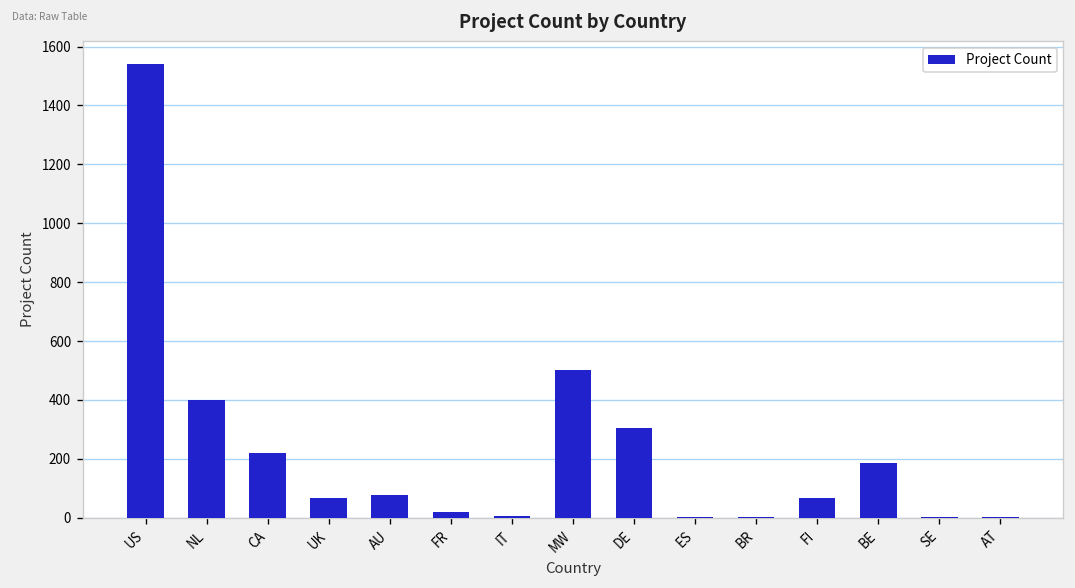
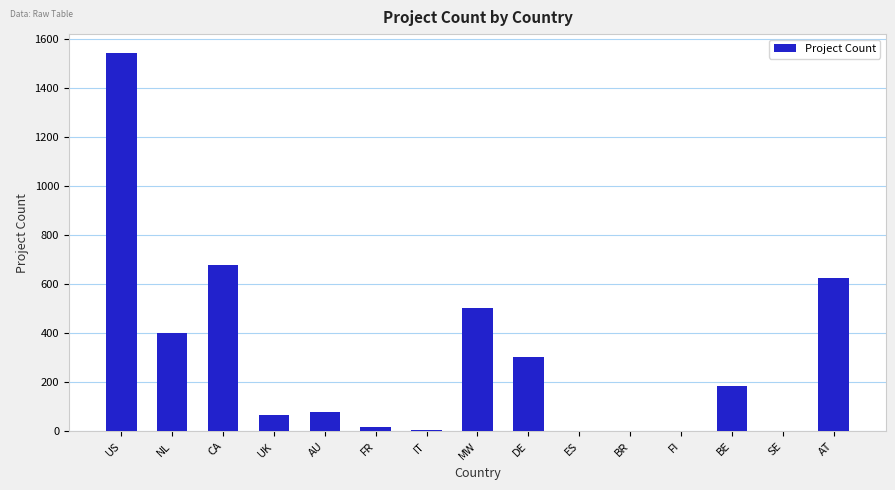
  {
    "US": 1540,
    "NL": 400,
-   "CA": 220,
+   "CA": 680,
    "UK": 70,
    "AU": 80,
    "FR": 20,
    "MW": 500,
    "DE": 310,
-   "FI": 70,
+   "FI": 0,
    "BE": 190,
-   "AT": 0
+   "AT": 630
  }
